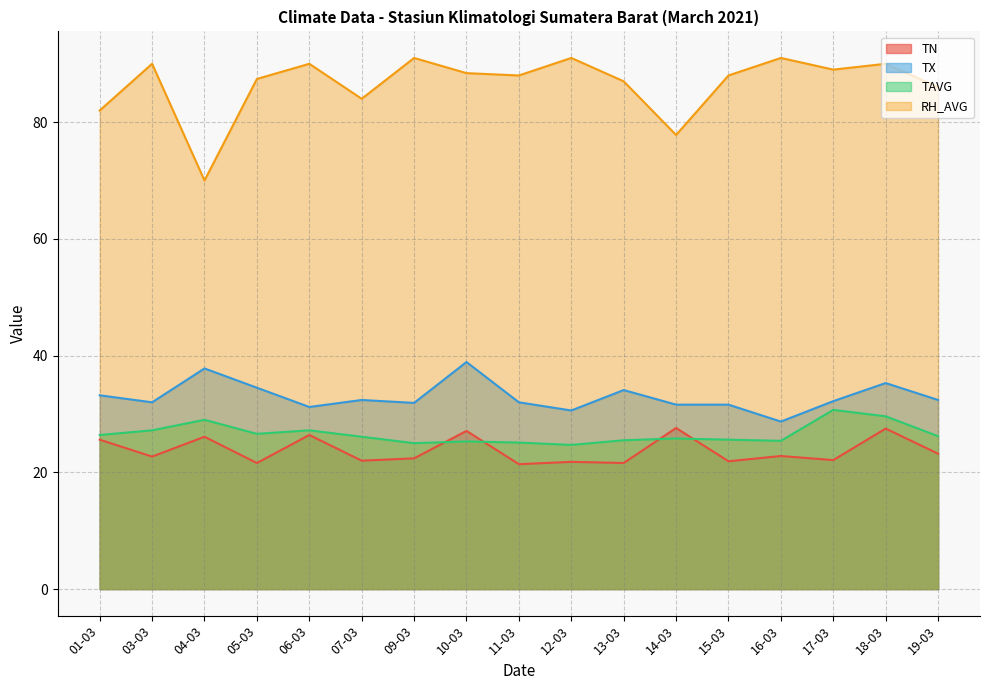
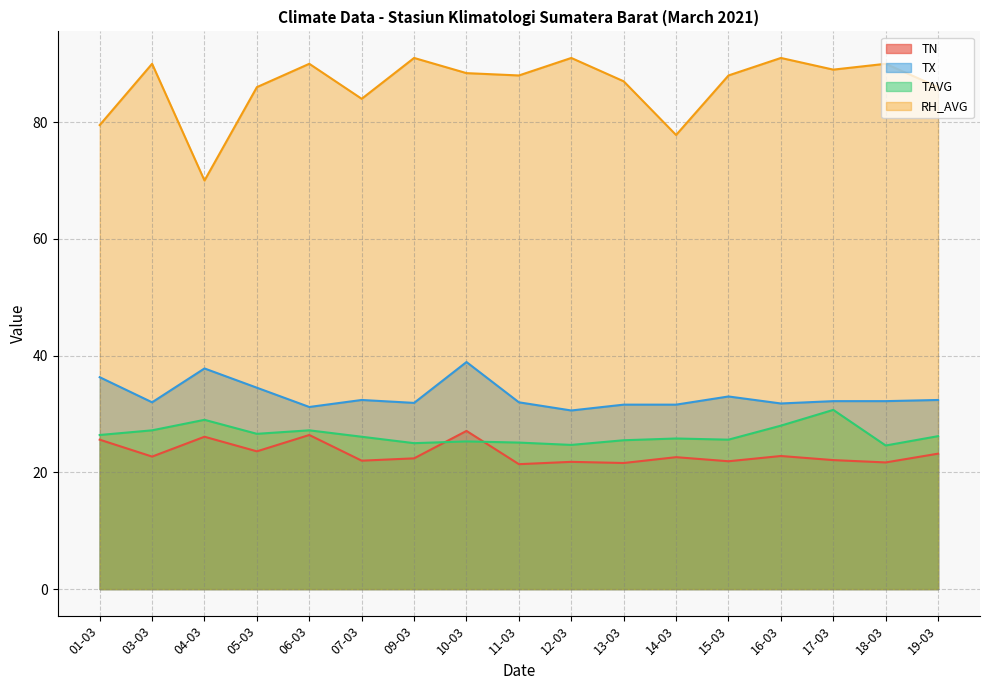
  {
    "TN": {
      "01-03": 26,
      "03-03": 23,
      "04-03": 26,
-     "05-03": 22,
+     "05-03": 24,
      "06-03": 26,
      "07-03": 22,
      "09-03": 22,
      "10-03": 27,
      "11-03": 21,
      "12-03": 22,
      "13-03": 22,
-     "14-03": 28,
+     "14-03": 23,
      "15-03": 22,
      "16-03": 23,
      "17-03": 22,
-     "18-03": 28,
+     "18-03": 22,
      "19-03": 23
    },
    "TX": {
-     "01-03": 33,
+     "01-03": 36,
      "03-03": 32,
      "04-03": 38,
      "05-03": 35,
      "06-03": 31,
      "07-03": 32,
      "09-03": 32,
      "10-03": 39,
      "11-03": 32,
      "12-03": 31,
-     "13-03": 34,
+     "13-03": 32,
      "14-03": 32,
-     "15-03": 32,
-     "16-03": 29,
+     "15-03": 33,
+     "16-03": 32,
      "17-03": 32,
-     "18-03": 35,
+     "18-03": 32,
      "19-03": 32
    },
    "TAVG": {
      "01-03": 26,
      "03-03": 27,
      "04-03": 29,
      "05-03": 27,
      "06-03": 27,
      "07-03": 26,
      "09-03": 25,
      "10-03": 25,
      "11-03": 25,
      "12-03": 25,
      "13-03": 26,
      "14-03": 26,
      "15-03": 26,
-     "16-03": 25,
+     "16-03": 28,
      "17-03": 31,
-     "18-03": 30,
+     "18-03": 25,
      "19-03": 26
    },
    "RH_AVG": {
-     "01-03": 82,
+     "01-03": 80,
      "03-03": 90,
      "04-03": 70,
-     "05-03": 87,
+     "05-03": 86,
      "06-03": 90,
      "07-03": 84,
      "09-03": 91,
      "10-03": 88,
      "11-03": 88,
      "12-03": 91,
      "13-03": 87,
      "14-03": 78,
      "15-03": 88,
      "16-03": 91,
      "17-03": 89
    }
  }
